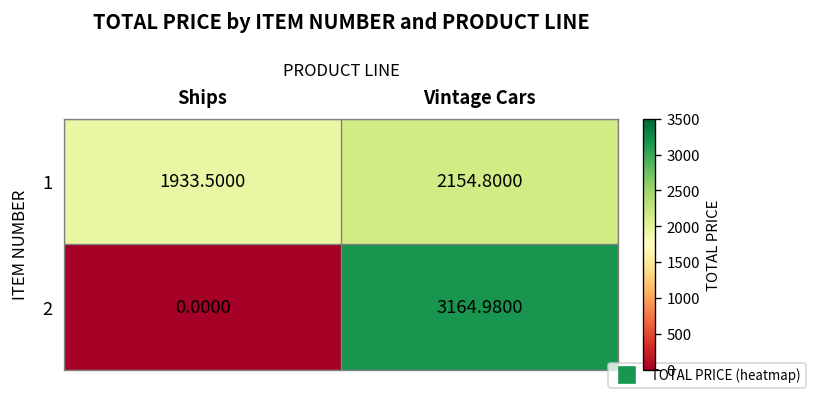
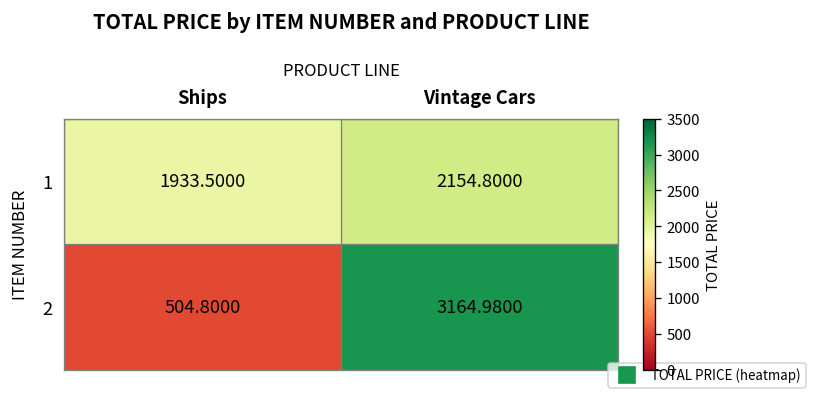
  {
    "1": {
      "Ships": 1933.5000,
      "Vintage Cars": 2154.8000
    },
    "2": {
-     "Ships": 0.0000,
+     "Ships": 504.8000,
      "Vintage Cars": 3164.9800
    }
  }
